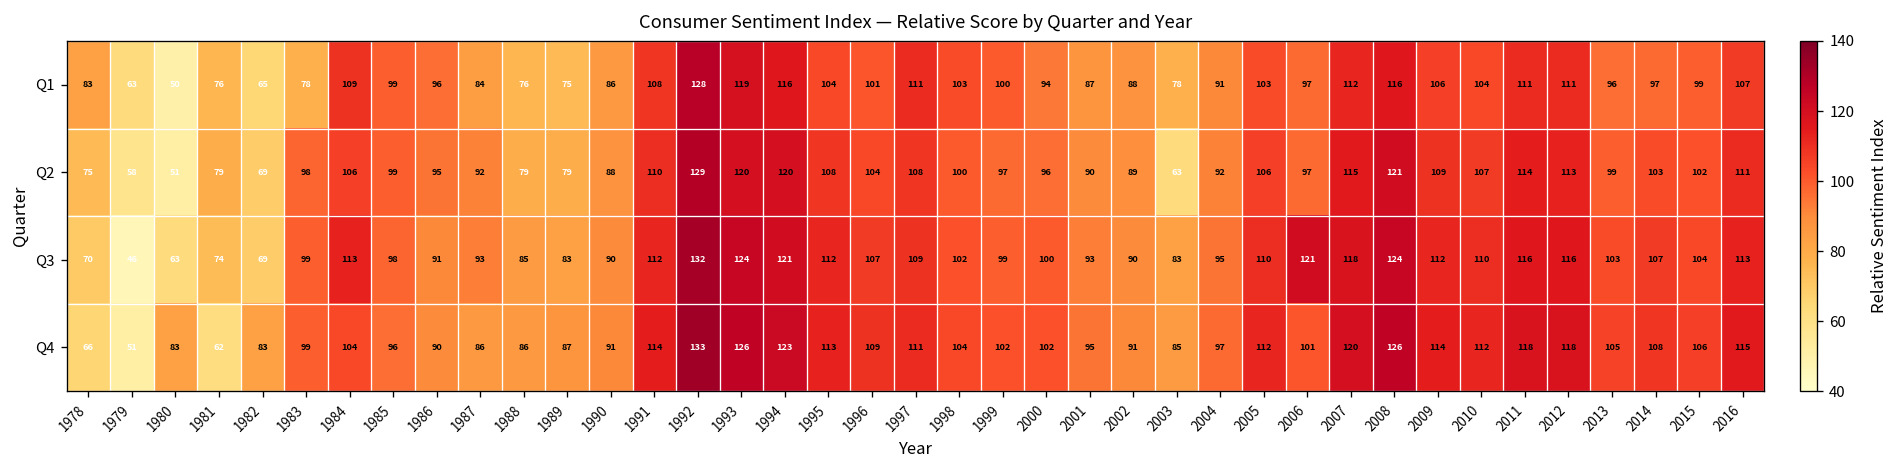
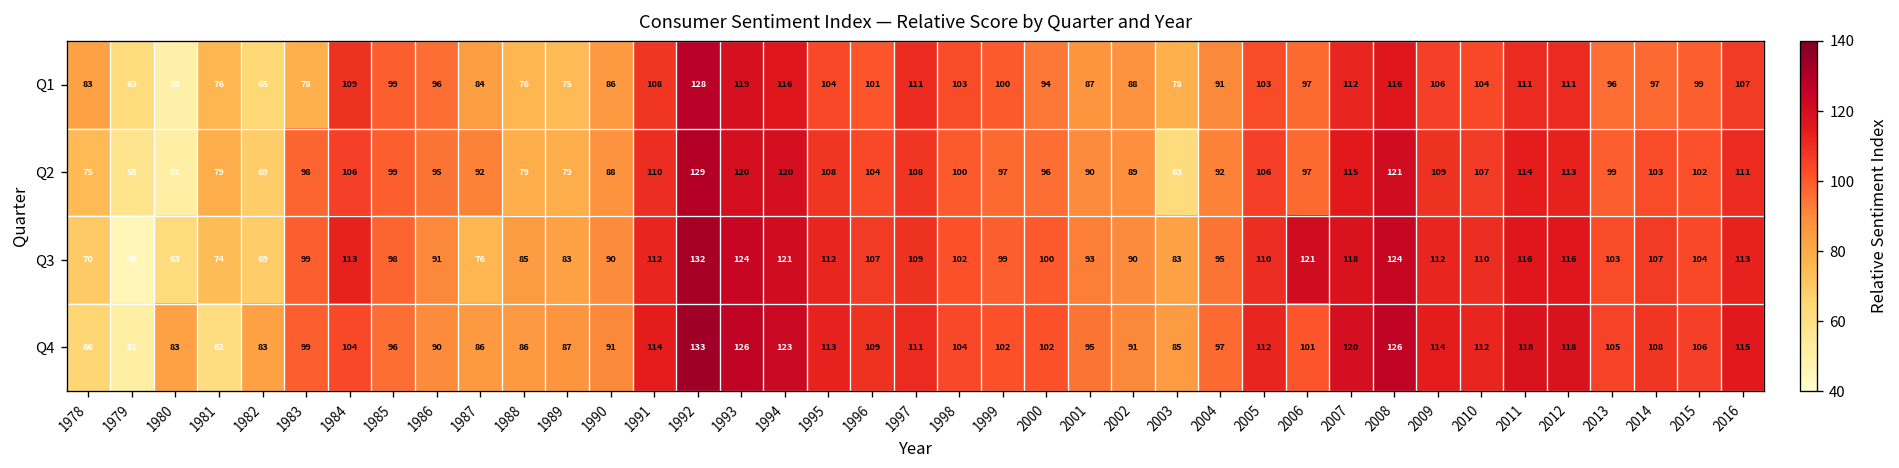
  {
    "Q1": {
      "1978": 83,
      "1979": 63,
      "1980": 50,
      "1981": 76,
      "1982": 65,
      "1983": 78,
      "1984": 109,
      "1985": 99,
      "1986": 96,
      "1987": 84,
      "1988": 76,
      "1989": 75,
      "1990": 86,
      "1991": 108,
      "1992": 128,
      "1993": 119,
      "1994": 116,
      "1995": 104,
      "1996": 101,
      "1997": 111,
      "1998": 103,
      "1999": 100,
      "2000": 94,
      "2001": 87,
      "2002": 88,
      "2003": 78,
      "2004": 91,
      "2005": 103,
      "2006": 97,
      "2007": 112,
      "2008": 116,
      "2009": 106,
      "2010": 104,
      "2011": 111,
      "2012": 111,
      "2013": 96,
      "2014": 97,
      "2015": 99,
      "2016": 107
    },
    "Q2": {
      "1978": 75,
      "1979": 58,
      "1980": 51,
      "1981": 79,
      "1982": 69,
      "1983": 98,
      "1984": 106,
      "1985": 99,
      "1986": 95,
      "1987": 92,
      "1988": 79,
      "1989": 79,
      "1990": 88,
      "1991": 110,
      "1992": 129,
      "1993": 120,
      "1994": 120,
      "1995": 108,
      "1996": 104,
      "1997": 108,
      "1998": 100,
      "1999": 97,
      "2000": 96,
      "2001": 90,
      "2002": 89,
      "2003": 63,
      "2004": 92,
      "2005": 106,
      "2006": 97,
      "2007": 115,
      "2008": 121,
      "2009": 109,
      "2010": 107,
      "2011": 114,
      "2012": 113,
      "2013": 99,
      "2014": 103,
      "2015": 102,
      "2016": 111
    },
    "Q3": {
      "1978": 70,
      "1979": 46,
      "1980": 63,
      "1981": 74,
      "1982": 69,
      "1983": 99,
      "1984": 113,
      "1985": 98,
      "1986": 91,
-     "1987": 93,
+     "1987": 76,
      "1988": 85,
      "1989": 83,
      "1990": 90,
      "1991": 112,
      "1992": 132,
      "1993": 124,
      "1994": 121,
      "1995": 112,
      "1996": 107,
      "1997": 109,
      "1998": 102,
      "1999": 99,
      "2000": 100,
      "2001": 93,
      "2002": 90,
      "2003": 83,
      "2004": 95,
      "2005": 110,
      "2006": 121,
      "2007": 118,
      "2008": 124,
      "2009": 112,
      "2010": 110,
      "2011": 116,
      "2012": 116,
      "2013": 103,
      "2014": 107,
      "2015": 104,
      "2016": 113
    },
    "Q4": {
      "1978": 66,
      "1979": 51,
      "1980": 83,
      "1981": 62,
      "1982": 83,
      "1983": 99,
      "1984": 104,
      "1985": 96,
      "1986": 90,
      "1987": 86,
      "1988": 86,
      "1989": 87,
      "1990": 91,
      "1991": 114,
      "1992": 133,
      "1993": 126,
      "1994": 123,
      "1995": 113,
      "1996": 109,
      "1997": 111,
      "1998": 104,
      "1999": 102,
      "2000": 102,
      "2001": 95,
      "2002": 91,
      "2003": 85,
      "2004": 97,
      "2005": 112,
      "2006": 101,
      "2007": 120,
      "2008": 126,
      "2009": 114,
      "2010": 112,
      "2011": 118,
      "2012": 118,
      "2013": 105,
      "2014": 108,
      "2015": 106,
      "2016": 115
    }
  }
